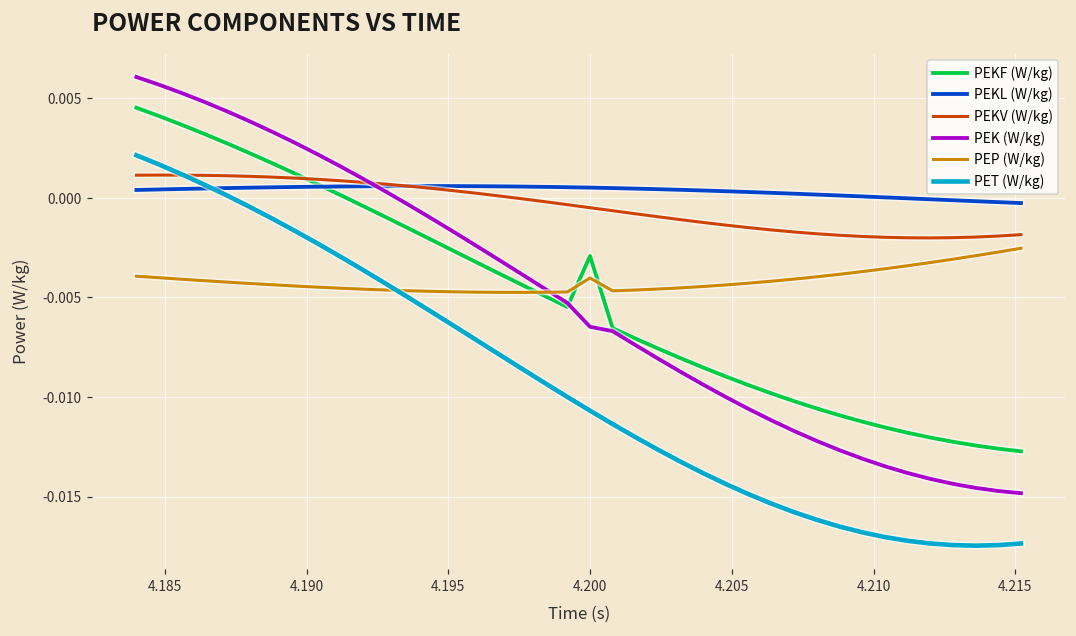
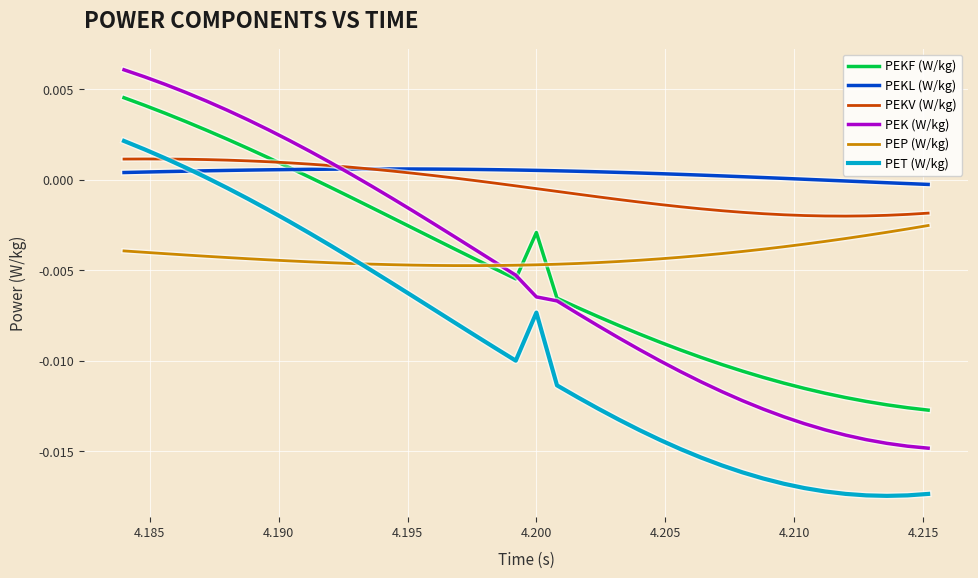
  {
    "PEKF (W/kg)": {
      "4.200": -0.0029
    },
    "PEKL (W/kg)": {
      "4.200": 0.0005
    },
    "PEKV (W/kg)": {
      "4.200": -0.0005
    },
    "PEK (W/kg)": {
      "4.200": -0.0065
    },
    "PEP (W/kg)": {
-     "4.200": -0.0040
+     "4.200": -0.0047
    },
    "PET (W/kg)": {
-     "4.200": -0.0107
+     "4.200": -0.0073
    }
  }
